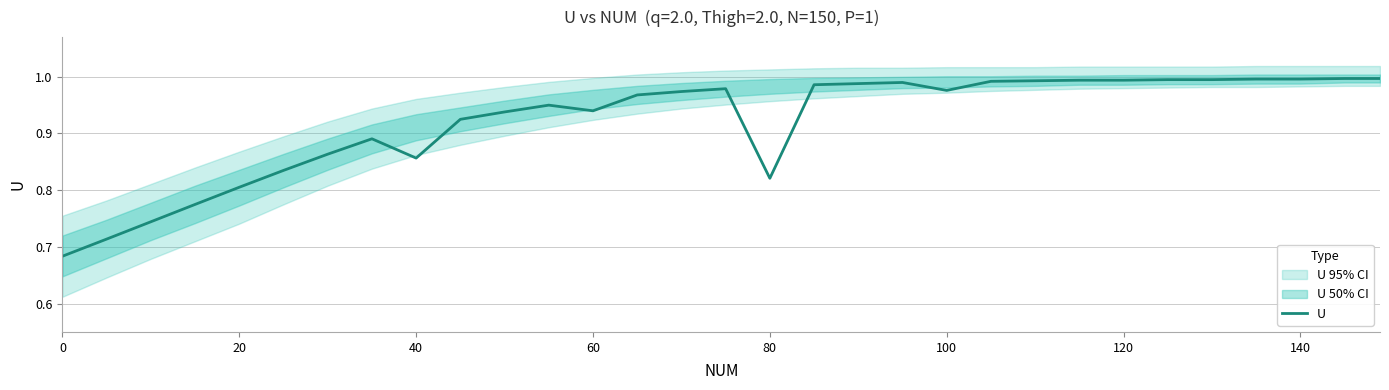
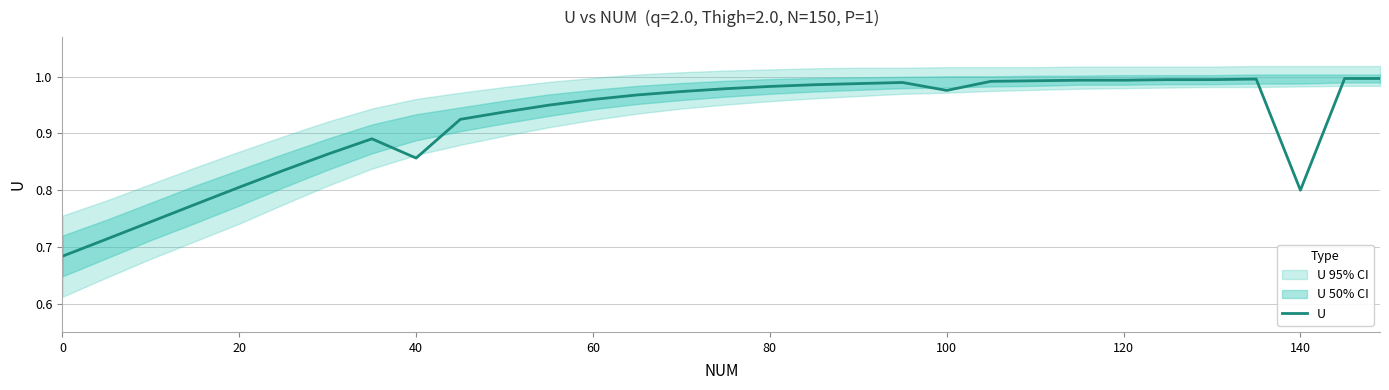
  {
    "U": {
      "0": 0.68,
      "20": 0.81,
      "40": 0.86,
-     "60": 0.94,
-     "80": 0.82,
+     "60": 0.96,
+     "80": 0.98,
      "100": 0.98,
      "120": 0.99,
-     "140": 1.00
+     "140": 0.80
    }
  }
